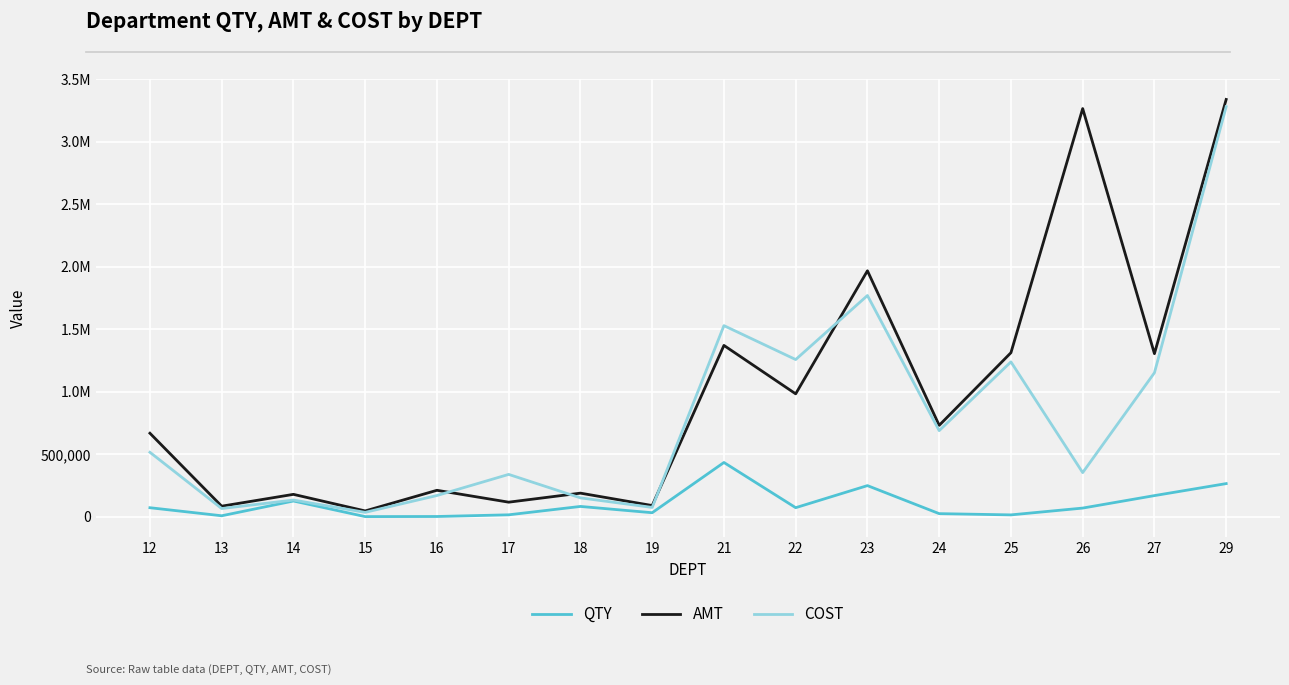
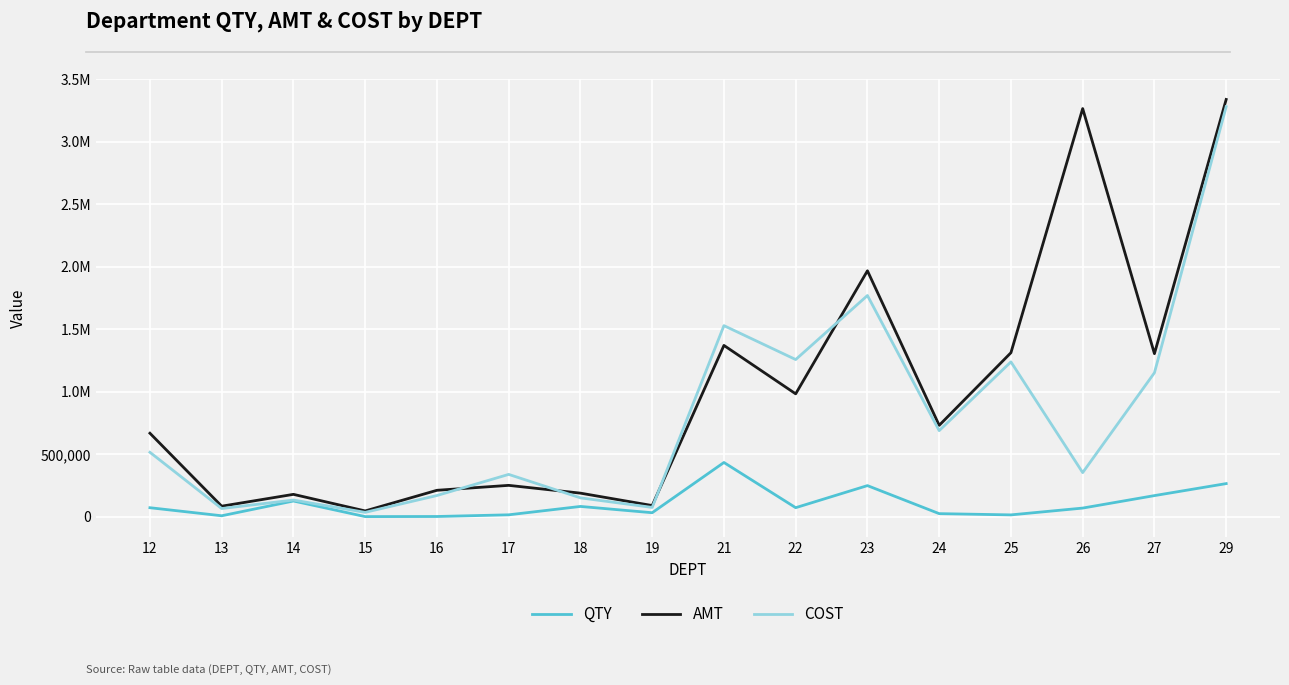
  {
    "QTY": {
      "12": "70,000",
      "13": "10,000",
      "15": "0",
      "16": "0",
      "17": "20,000",
      "18": "80,000",
      "19": "30,000",
      "21": "440,000",
      "22": "70,000",
      "23": "250,000",
      "24": "30,000",
      "25": "20,000",
      "26": "70,000",
      "27": "170,000",
      "29": "270,000"
    },
    "AMT": {
      "12": "670,000",
      "14": "180,000",
      "16": "210,000",
-     "17": "120,000",
+     "17": "250,000",
      "18": "190,000",
      "21": "1,370,000",
      "22": "980,000",
      "23": "1,970,000",
      "24": "730,000",
      "25": "1,310,000",
      "26": "3,270,000",
      "27": "1,310,000",
      "29": "3,340,000"
    },
    "COST": {
      "12": "520,000",
      "16": "170,000",
      "17": "340,000",
      "18": "150,000",
      "21": "1,530,000",
      "22": "1,260,000",
      "23": "1,770,000",
      "24": "690,000",
      "25": "1,240,000",
      "26": "350,000",
      "27": "1,150,000",
      "29": "3,280,000"
    }
  }
